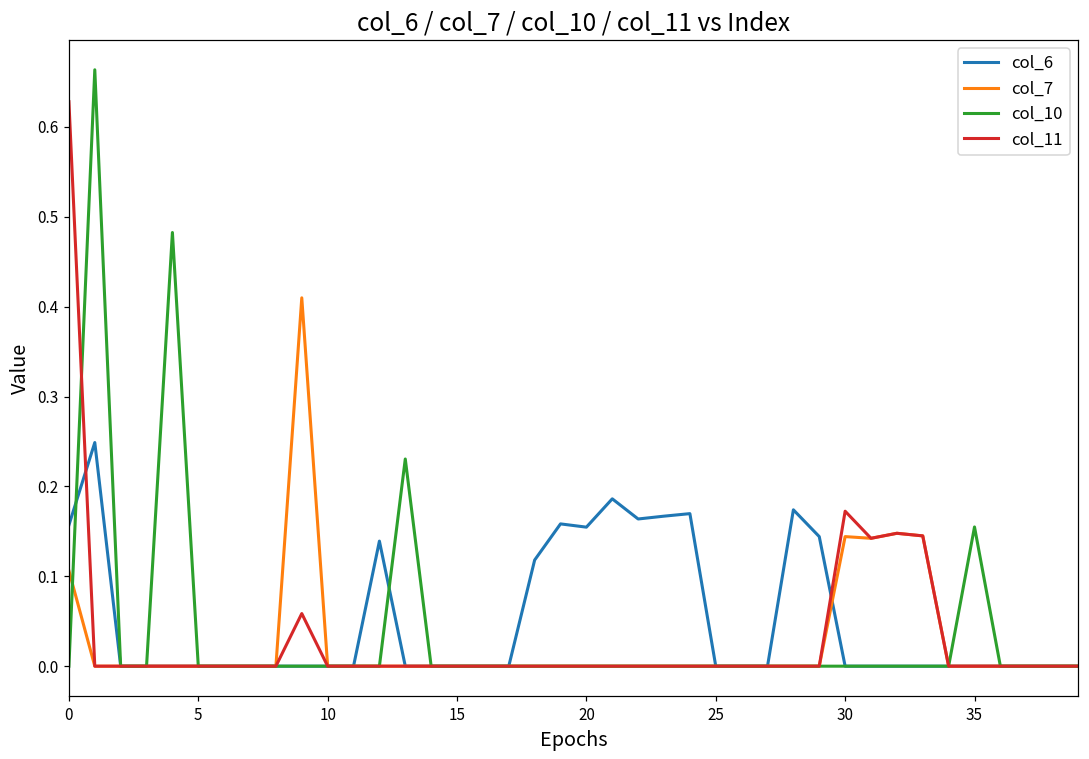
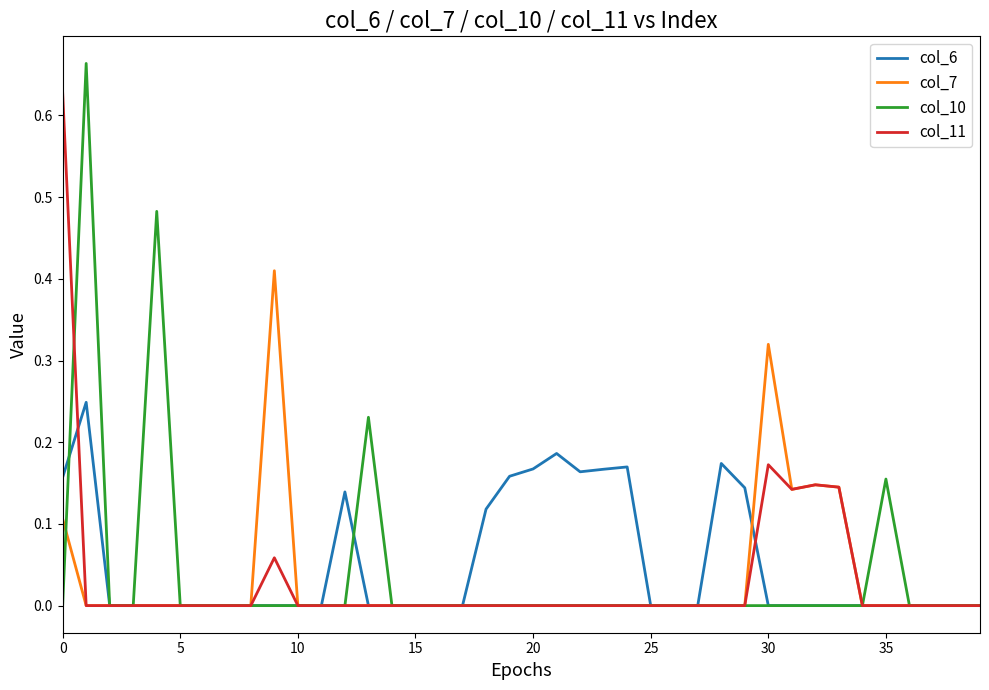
  {
    "col_6": {
      "0": 0.16,
-     "20": 0.15
+     "20": 0.17
    },
    "col_7": {
      "0": 0.11,
-     "30": 0.14
+     "30": 0.32
    },
    "col_10": {
      "0": 0.00,
      "35": 0.15
    },
    "col_11": {
      "0": 0.63,
      "30": 0.17
    }
  }
